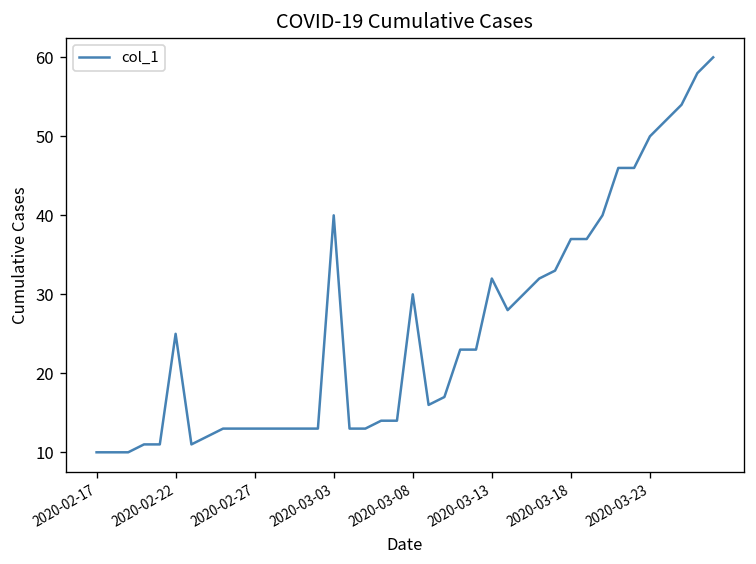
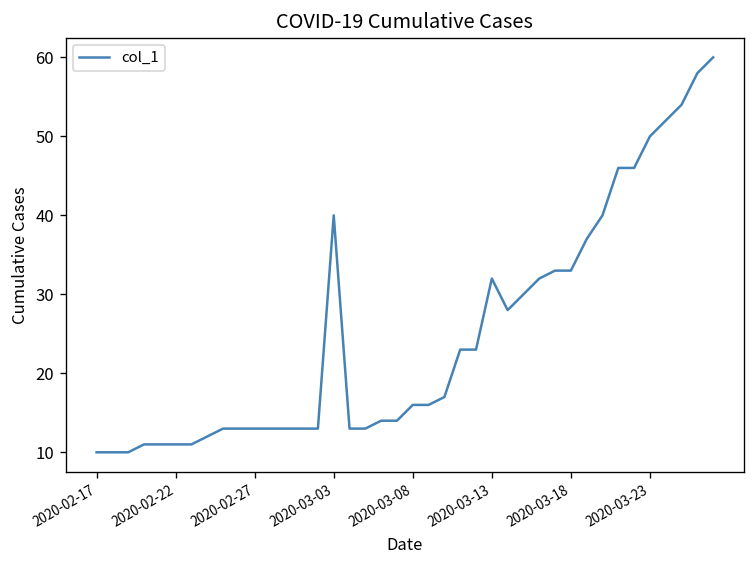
  {
    "2020-02-17": 10,
-   "2020-02-22": 25,
+   "2020-02-22": 11,
    "2020-02-27": 13,
    "2020-03-03": 40,
-   "2020-03-08": 30,
+   "2020-03-08": 16,
    "2020-03-13": 32,
-   "2020-03-18": 37,
+   "2020-03-18": 33,
    "2020-03-23": 50
  }
